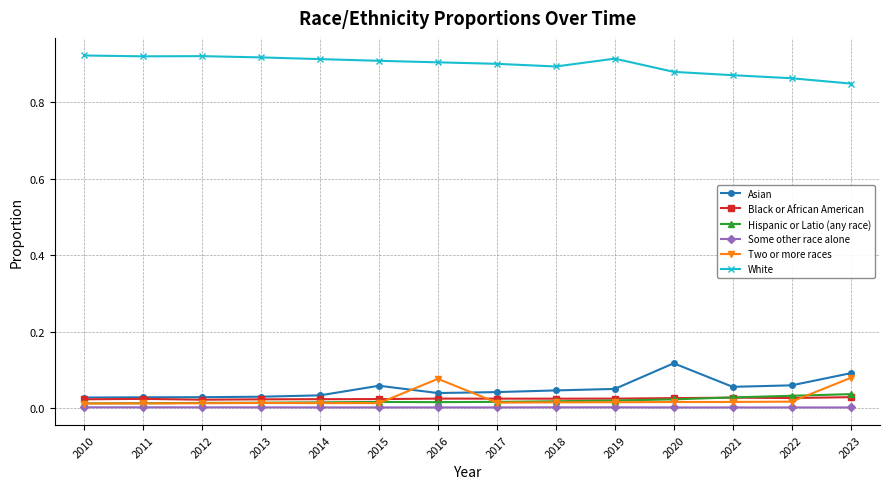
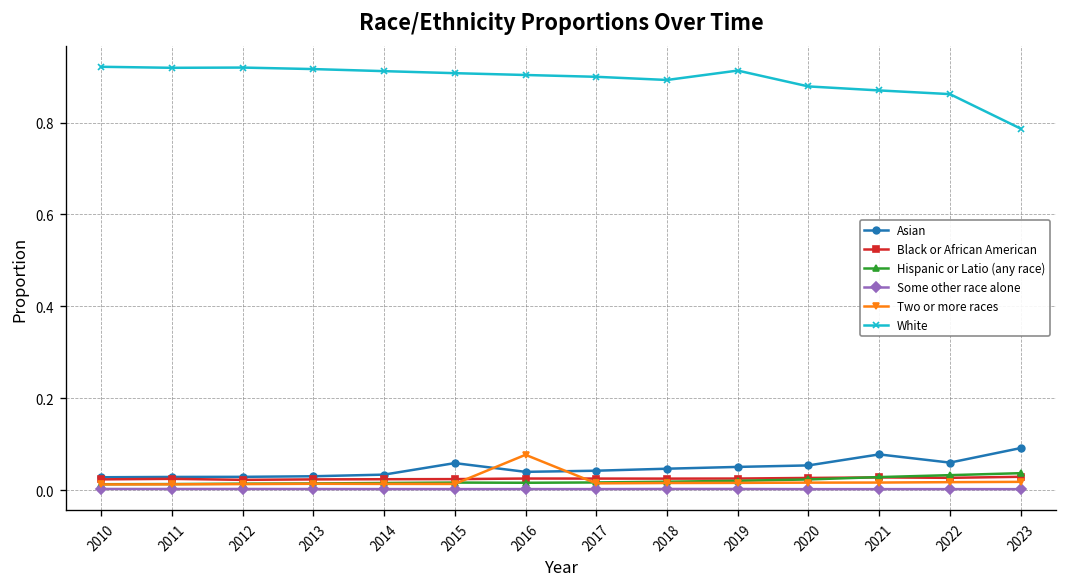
  {
    "Asian": {
      "2013": 0.03,
      "2014": 0.03,
      "2015": 0.06,
      "2016": 0.04,
      "2017": 0.04,
      "2018": 0.05,
      "2019": 0.05,
-     "2020": 0.12,
-     "2021": 0.06,
+     "2020": 0.05,
+     "2021": 0.08,
      "2022": 0.06,
      "2023": 0.09
    },
    "Black or African American": {
      "2013": 0.02,
      "2014": 0.02,
      "2015": 0.02,
      "2016": 0.03,
      "2017": 0.02,
      "2018": 0.02,
      "2023": 0.03
    },
    "Hispanic or Latio (any race)": {
      "2016": 0.02,
      "2023": 0.04
    },
    "Some other race alone": {
      "2010": 0.00,
      "2011": 0.00,
      "2012": 0.00,
      "2013": 0.00,
      "2014": 0.00,
      "2015": 0.00,
      "2016": 0.00,
      "2017": 0.00,
      "2018": 0.00,
      "2019": 0.00,
      "2020": 0.00,
      "2021": 0.00,
      "2022": 0.00,
      "2023": 0.00
    },
    "Two or more races": {
      "2016": 0.08,
      "2020": 0.02,
      "2021": 0.02,
      "2022": 0.02,
-     "2023": 0.08
+     "2023": 0.02
    },
    "White": {
      "2010": 0.92,
      "2011": 0.92,
      "2012": 0.92,
      "2013": 0.92,
      "2014": 0.91,
      "2015": 0.91,
      "2016": 0.90,
      "2017": 0.90,
      "2018": 0.89,
      "2019": 0.91,
      "2020": 0.88,
      "2021": 0.87,
      "2022": 0.86,
-     "2023": 0.85
+     "2023": 0.79
    }
  }
